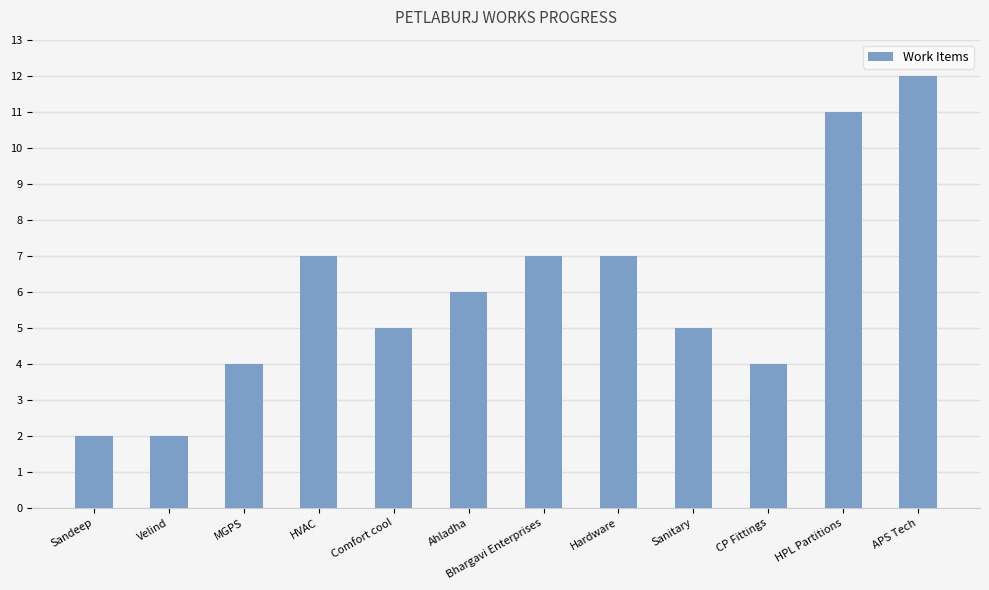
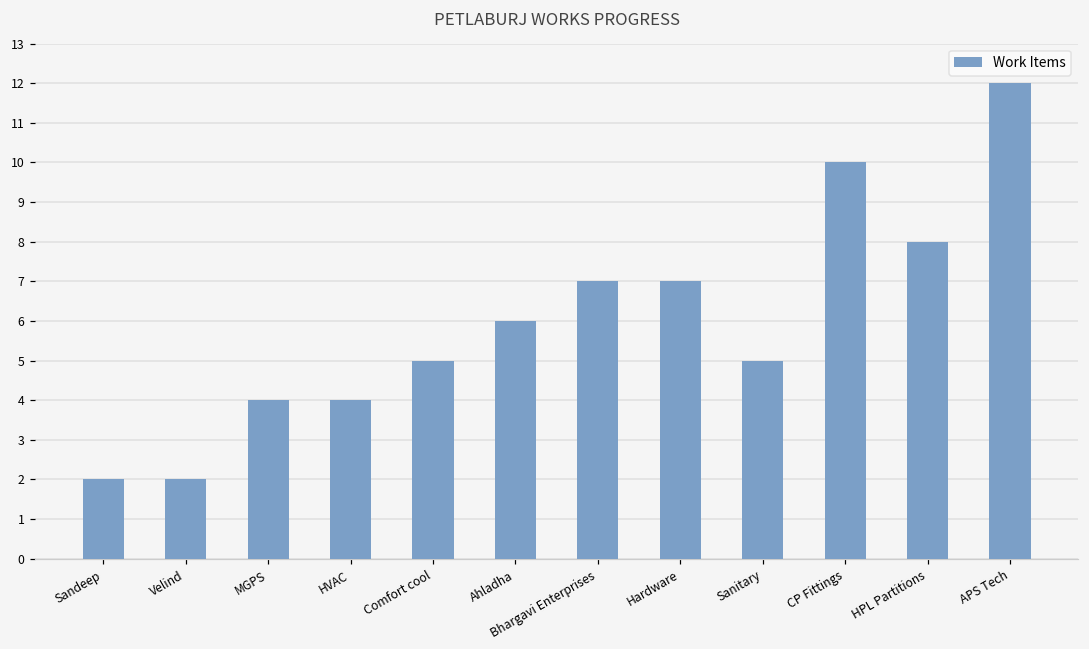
  {
    "Sandeep": 2,
    "Velind": 2,
    "MGPS": 4,
-   "HVAC": 7,
+   "HVAC": 4,
    "Comfort cool": 5,
    "Ahladha": 6,
    "Bhargavi Enterprises": 7,
    "Hardware": 7,
    "Sanitary": 5,
-   "CP Fittings": 4,
-   "HPL Partitions": 11,
+   "CP Fittings": 10,
+   "HPL Partitions": 8,
    "APS Tech": 12
  }
